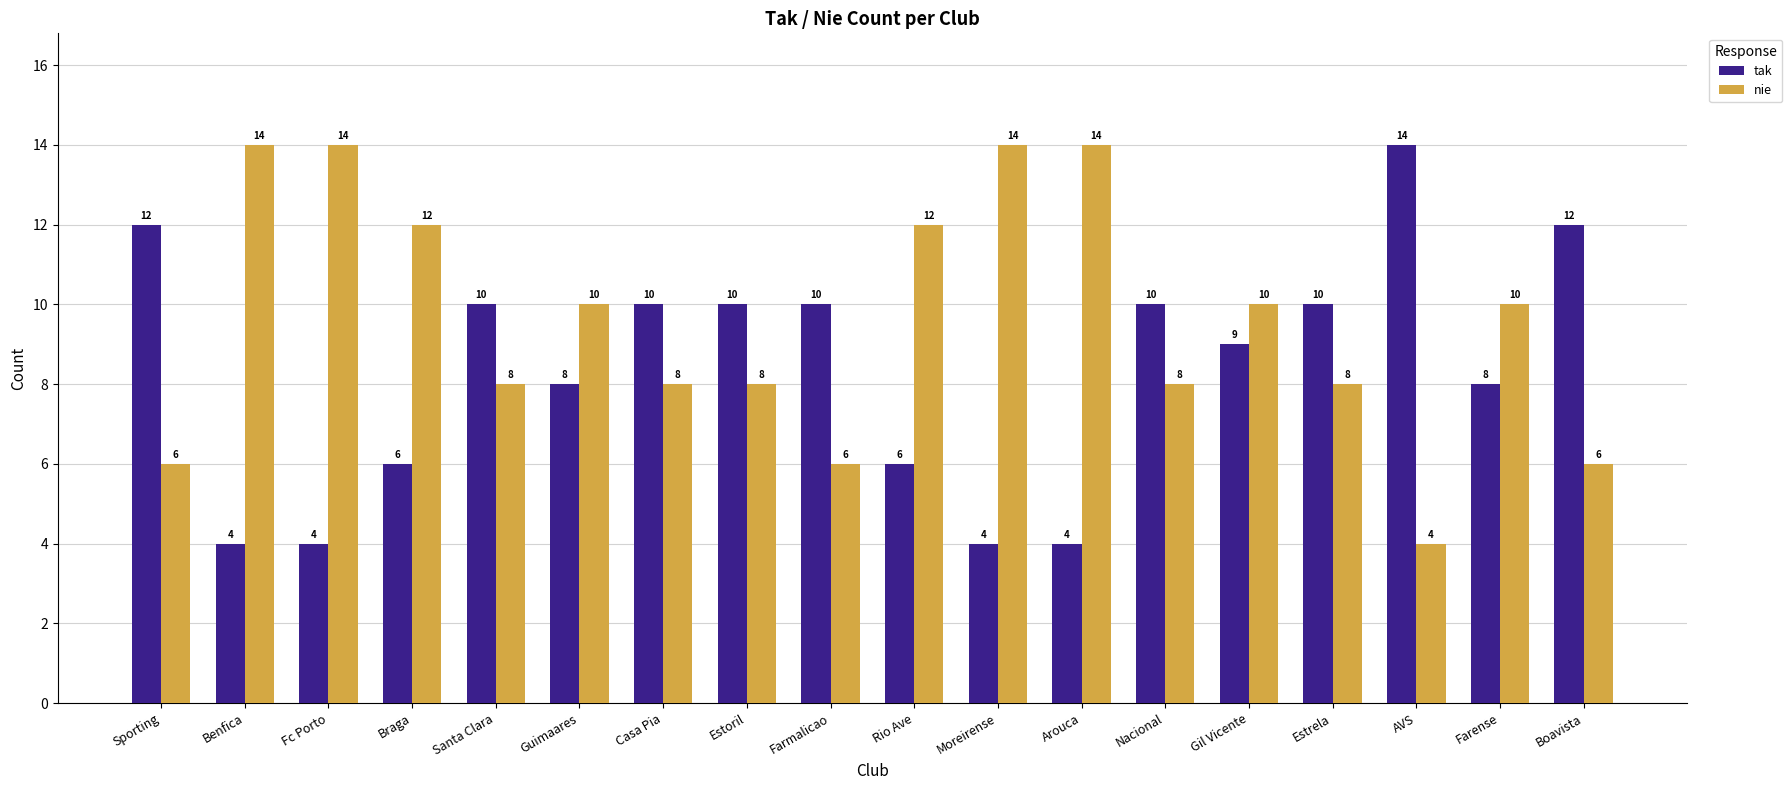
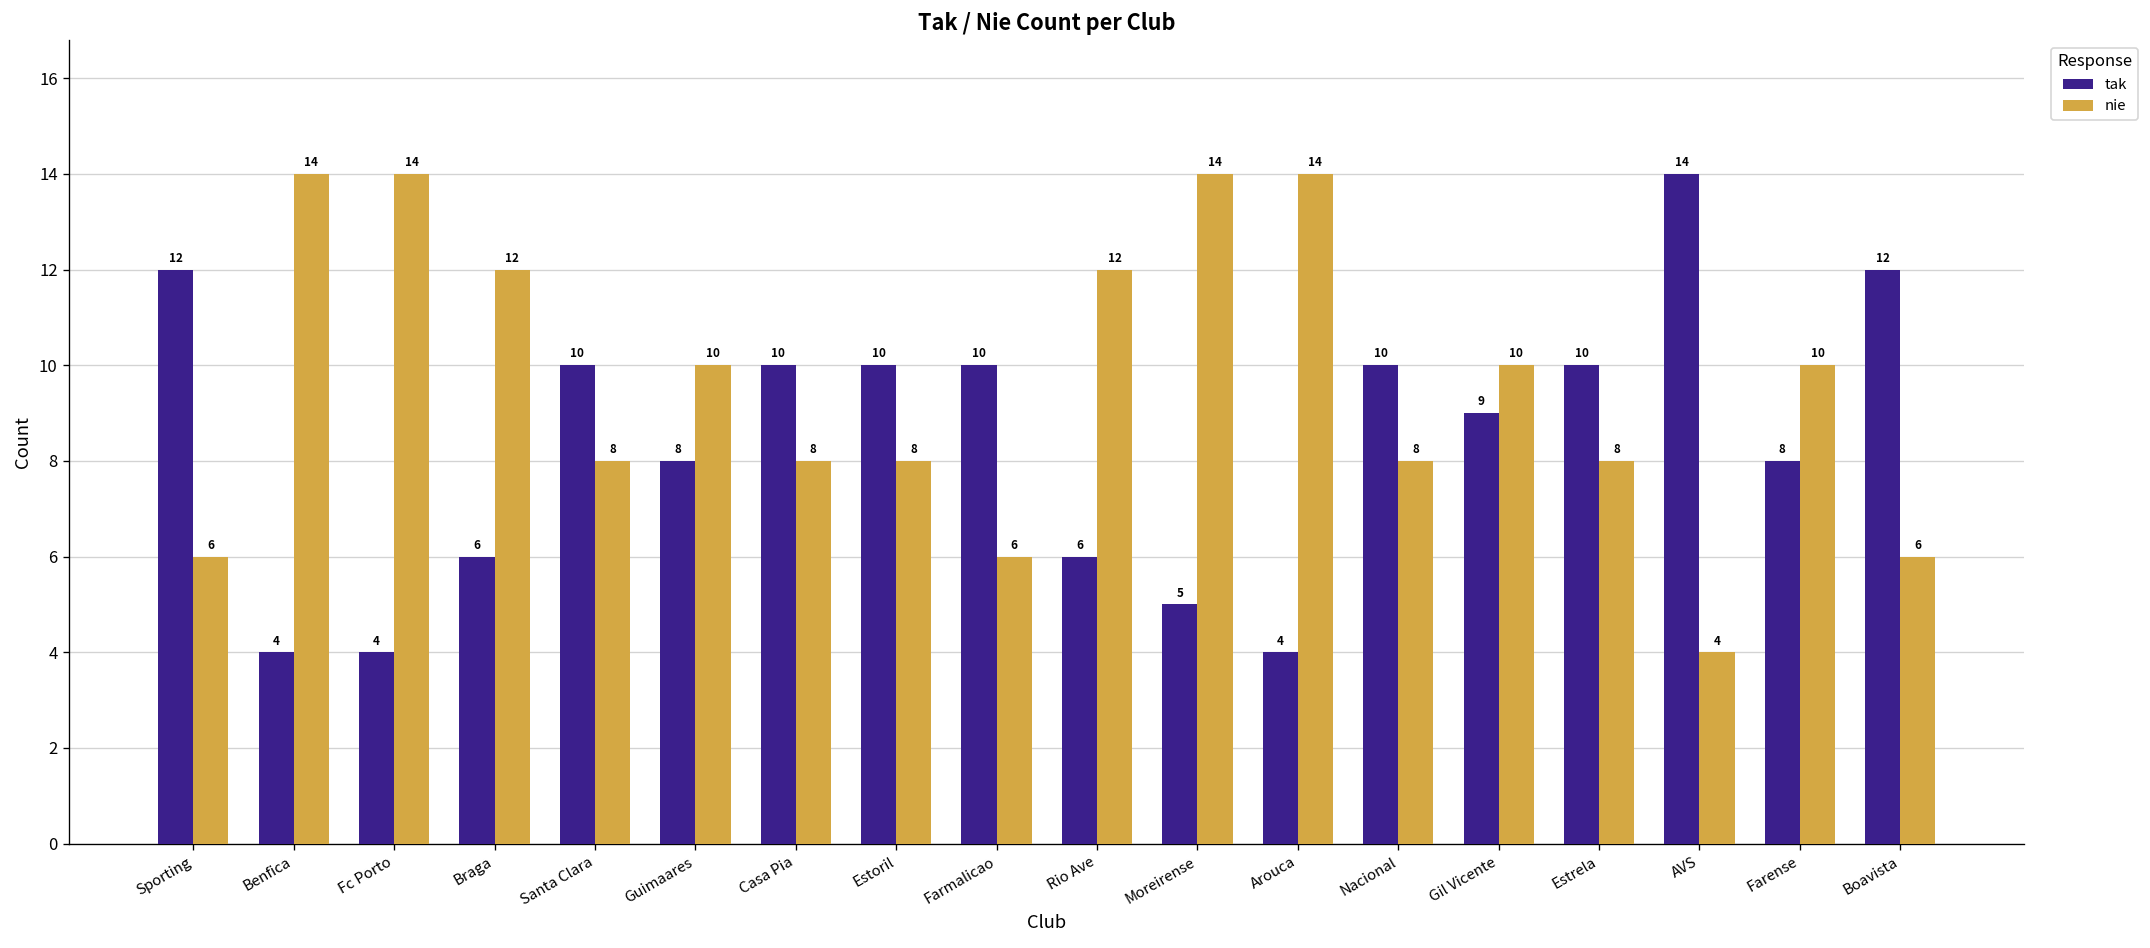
  {
    "tak": {
      "Sporting": 12,
      "Benfica": 4,
      "Fc Porto": 4,
      "Braga": 6,
      "Santa Clara": 10,
      "Guimaares": 8,
      "Casa Pia": 10,
      "Estoril": 10,
      "Farmalicao": 10,
      "Rio Ave": 6,
-     "Moreirense": 4,
+     "Moreirense": 5,
      "Arouca": 4,
      "Nacional": 10,
      "Gil Vicente": 9,
      "Estrela": 10,
      "AVS": 14,
      "Farense": 8,
      "Boavista": 12
    },
    "nie": {
      "Sporting": 6,
      "Benfica": 14,
      "Fc Porto": 14,
      "Braga": 12,
      "Santa Clara": 8,
      "Guimaares": 10,
      "Casa Pia": 8,
      "Estoril": 8,
      "Farmalicao": 6,
      "Rio Ave": 12,
      "Moreirense": 14,
      "Arouca": 14,
      "Nacional": 8,
      "Gil Vicente": 10,
      "Estrela": 8,
      "AVS": 4,
      "Farense": 10,
      "Boavista": 6
    }
  }
